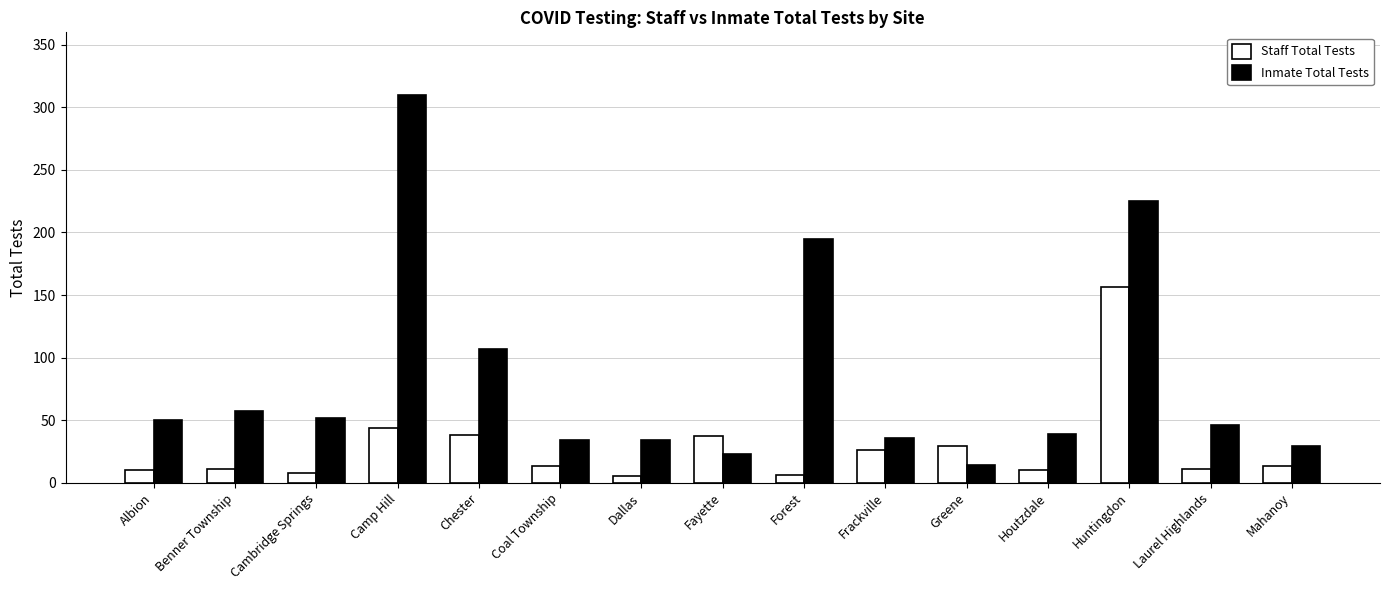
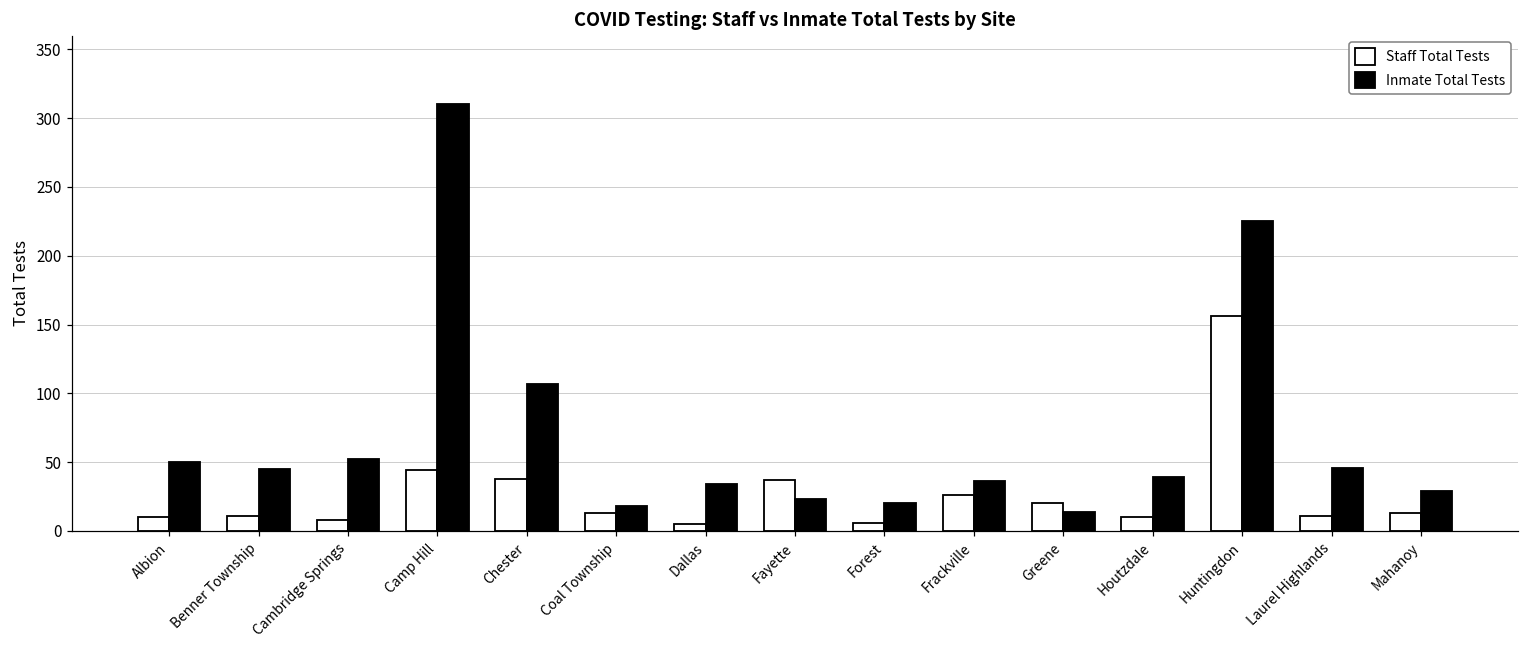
  {
    "Staff Total Tests": {
      "Albion": 10,
      "Benner Township": 11,
      "Cambridge Springs": 8,
      "Camp Hill": 44,
      "Chester": 38,
      "Coal Township": 13,
      "Dallas": 5,
      "Fayette": 37,
      "Forest": 6,
      "Frackville": 26,
-     "Greene": 29,
+     "Greene": 20,
      "Houtzdale": 10,
      "Huntingdon": 156,
      "Laurel Highlands": 11,
      "Mahanoy": 13
    },
    "Inmate Total Tests": {
      "Albion": 50,
-     "Benner Township": 57,
+     "Benner Township": 45,
      "Cambridge Springs": 52,
      "Camp Hill": 310,
      "Chester": 107,
-     "Coal Township": 34,
+     "Coal Township": 18,
      "Dallas": 34,
      "Fayette": 23,
-     "Forest": 195,
+     "Forest": 20,
      "Frackville": 36,
      "Greene": 14,
      "Houtzdale": 39,
      "Huntingdon": 225,
      "Laurel Highlands": 46,
      "Mahanoy": 29
    }
  }
